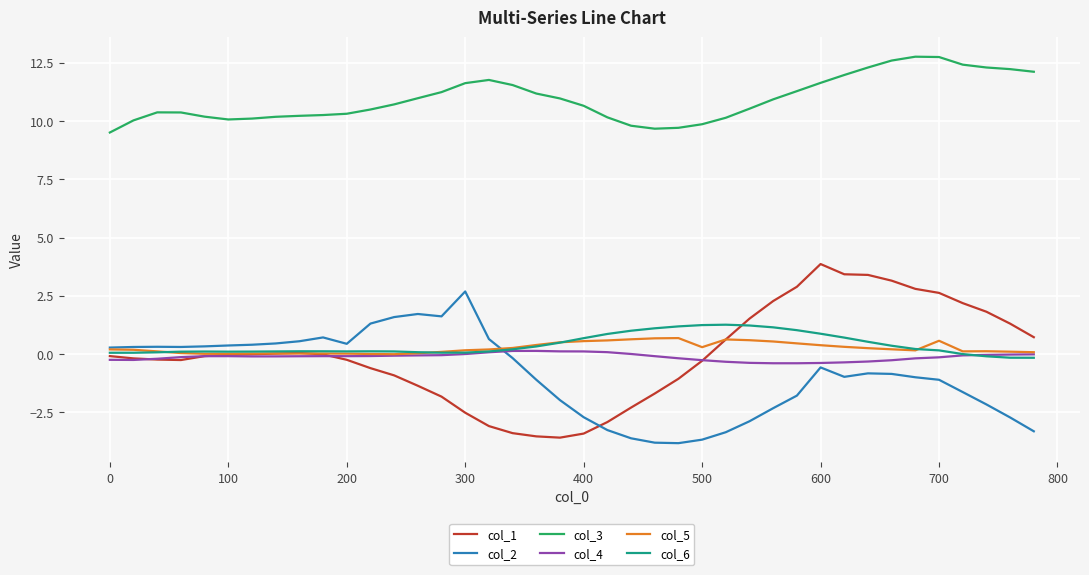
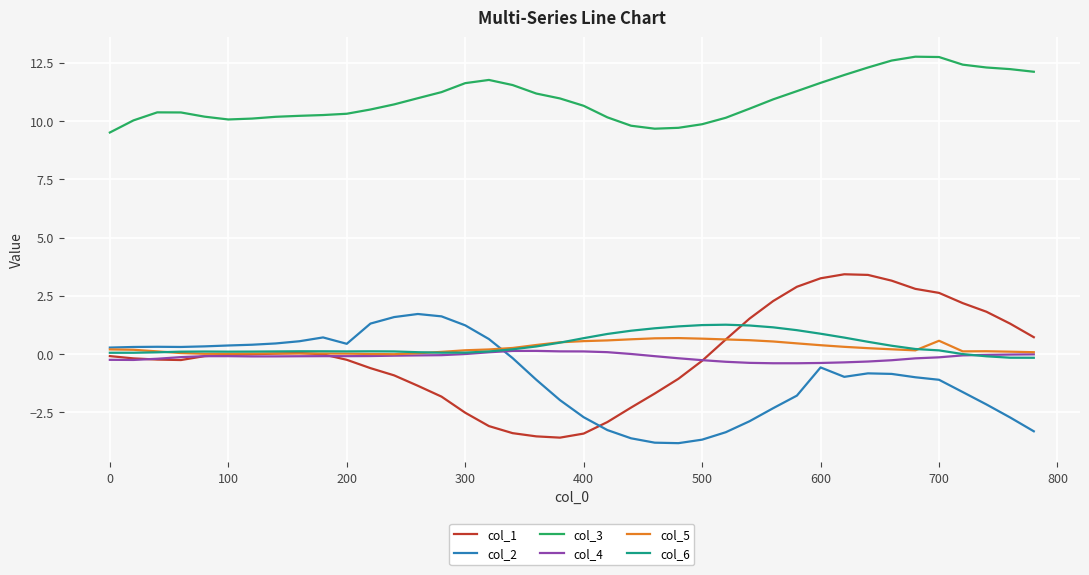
  {
    "col_1": {
      "0": -0.1,
      "200": -0.2,
      "300": -2.5,
      "400": -3.4,
-     "600": 3.9,
+     "600": 3.3,
      "700": 2.6
    },
    "col_2": {
      "100": 0.4,
      "200": 0.4,
-     "300": 2.7,
+     "300": 1.2,
      "400": -2.7,
      "500": -3.7,
      "600": -0.6,
      "700": -1.1
    },
    "col_4": {
      "0": -0.2,
      "400": 0.1,
      "600": -0.4,
      "700": -0.1
    },
    "col_5": {
      "400": 0.6,
-     "500": 0.3,
+     "500": 0.7,
      "600": 0.4,
      "700": 0.6
    }
  }
